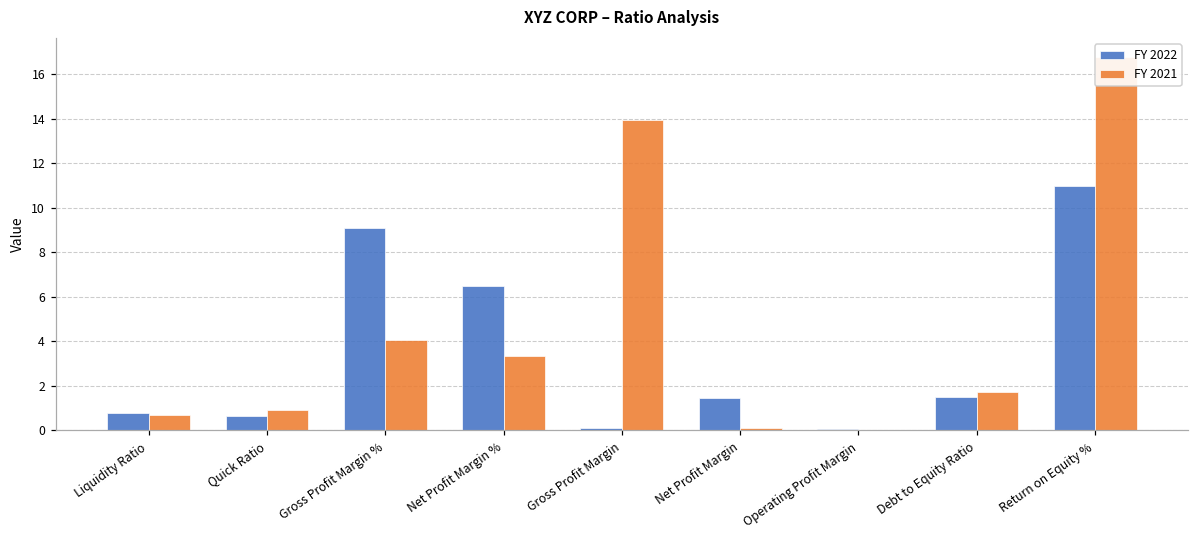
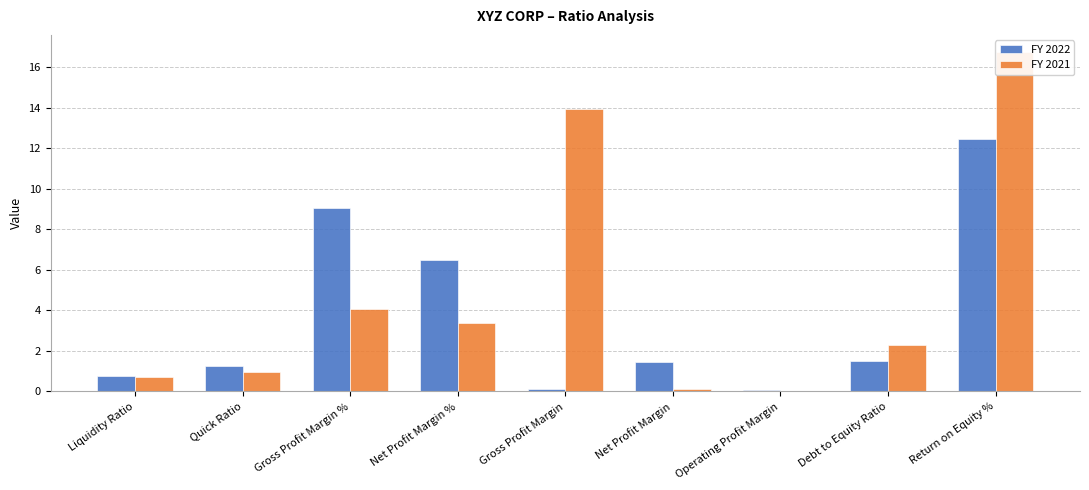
  {
    "FY 2022": {
      "Liquidity Ratio": 0.8,
-     "Quick Ratio": 0.6,
+     "Quick Ratio": 1.3,
      "Gross Profit Margin %": 9.1,
      "Net Profit Margin %": 6.5,
      "Net Profit Margin": 1.4,
      "Debt to Equity Ratio": 1.5,
-     "Return on Equity %": 11.0
+     "Return on Equity %": 12.5
    },
    "FY 2021": {
      "Liquidity Ratio": 0.7,
      "Quick Ratio": 0.9,
      "Gross Profit Margin %": 4.1,
      "Net Profit Margin %": 3.3,
      "Gross Profit Margin": 13.9,
-     "Debt to Equity Ratio": 1.7
+     "Debt to Equity Ratio": 2.3
    }
  }
